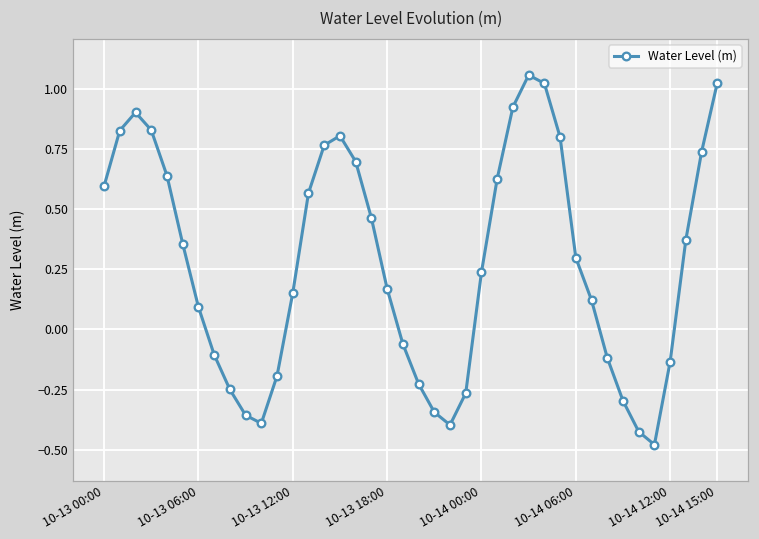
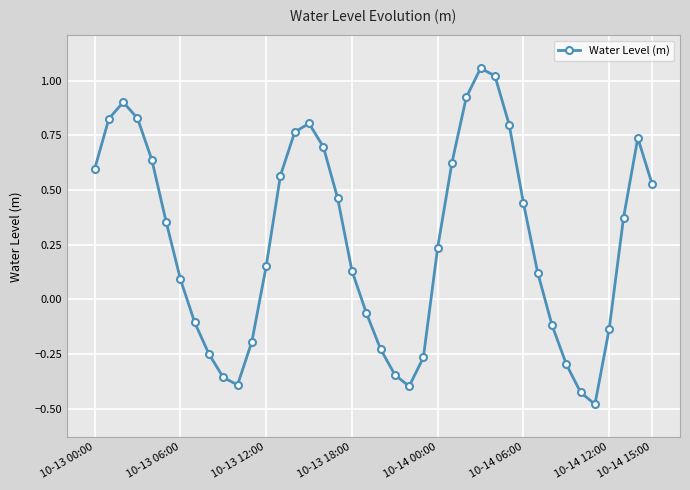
  {
    "10-13 00:00": 0.60,
    "10-13 06:00": 0.09,
    "10-13 12:00": 0.15,
-   "10-13 18:00": 0.17,
+   "10-13 18:00": 0.13,
    "10-14 00:00": 0.24,
-   "10-14 06:00": 0.30,
+   "10-14 06:00": 0.44,
    "10-14 12:00": -0.13,
-   "10-14 15:00": 1.03
+   "10-14 15:00": 0.53
  }
